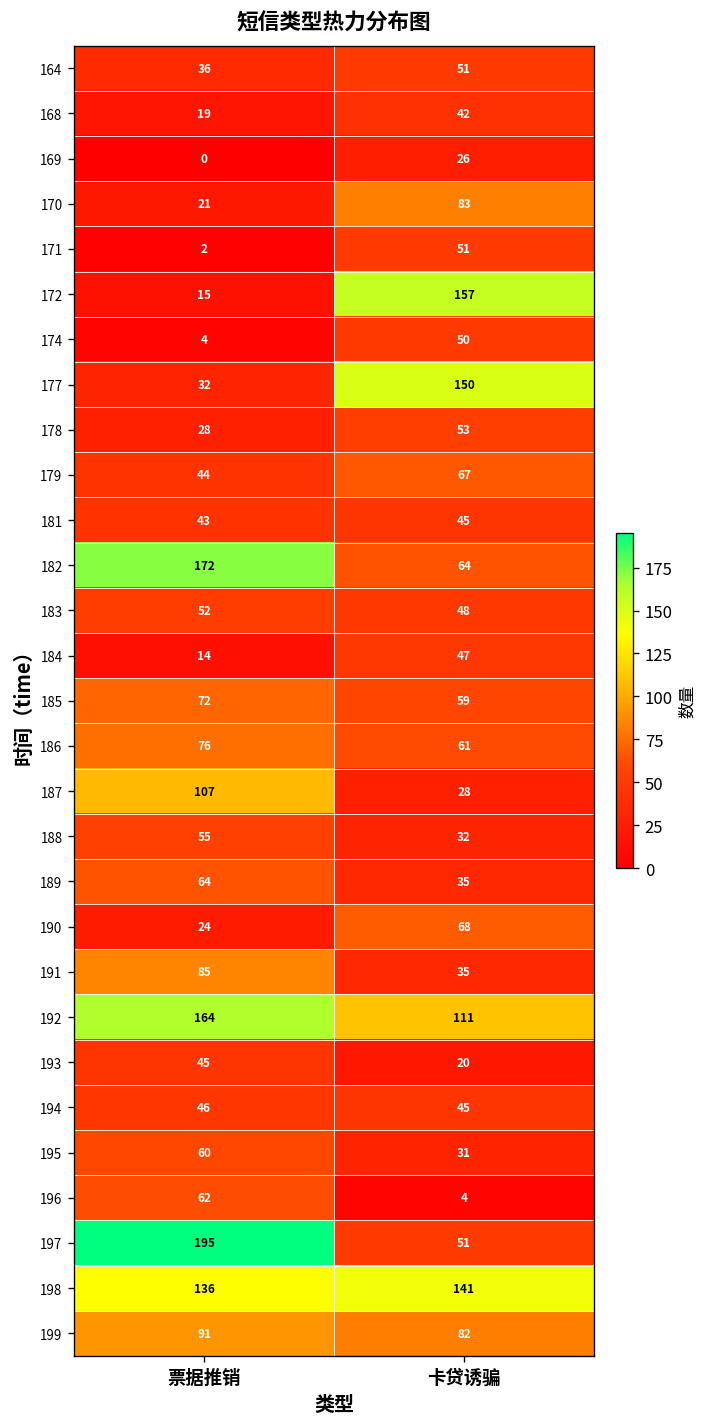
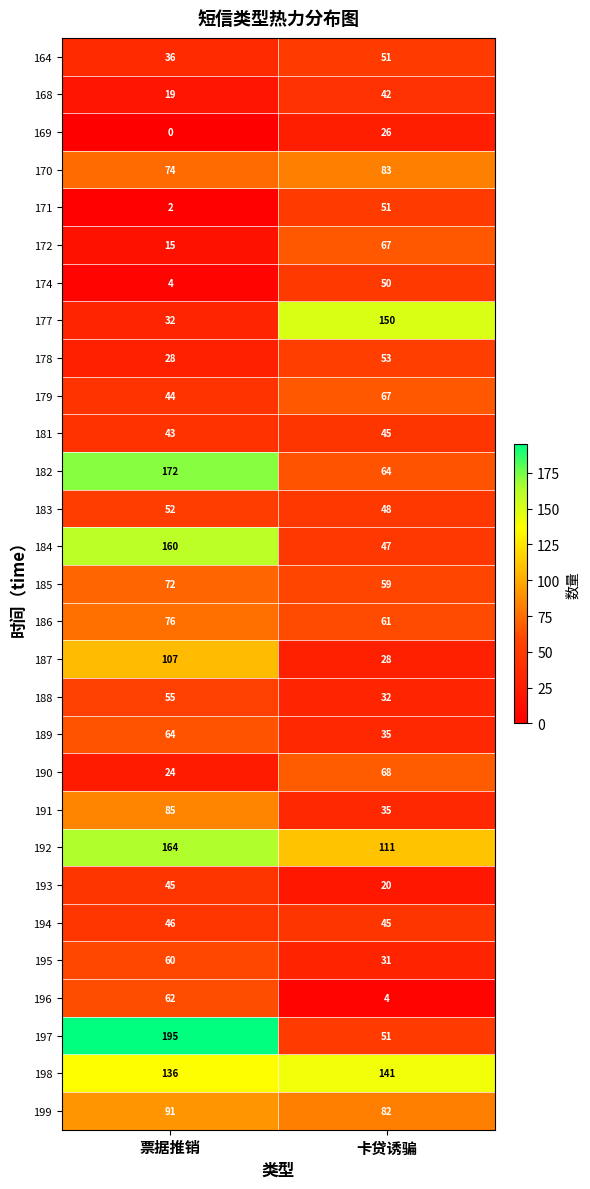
  {
    "164": {
      "票据推销": 36,
      "卡贷诱骗": 51
    },
    "168": {
      "票据推销": 19,
      "卡贷诱骗": 42
    },
    "169": {
      "票据推销": 0,
      "卡贷诱骗": 26
    },
    "170": {
-     "票据推销": 21,
+     "票据推销": 74,
      "卡贷诱骗": 83
    },
    "171": {
      "票据推销": 2,
      "卡贷诱骗": 51
    },
    "172": {
      "票据推销": 15,
-     "卡贷诱骗": 157
+     "卡贷诱骗": 67
    },
    "174": {
      "票据推销": 4,
      "卡贷诱骗": 50
    },
    "177": {
      "票据推销": 32,
      "卡贷诱骗": 150
    },
    "178": {
      "票据推销": 28,
      "卡贷诱骗": 53
    },
    "179": {
      "票据推销": 44,
      "卡贷诱骗": 67
    },
    "181": {
      "票据推销": 43,
      "卡贷诱骗": 45
    },
    "182": {
      "票据推销": 172,
      "卡贷诱骗": 64
    },
    "183": {
      "票据推销": 52,
      "卡贷诱骗": 48
    },
    "184": {
-     "票据推销": 14,
+     "票据推销": 160,
      "卡贷诱骗": 47
    },
    "185": {
      "票据推销": 72,
      "卡贷诱骗": 59
    },
    "186": {
      "票据推销": 76,
      "卡贷诱骗": 61
    },
    "187": {
      "票据推销": 107,
      "卡贷诱骗": 28
    },
    "188": {
      "票据推销": 55,
      "卡贷诱骗": 32
    },
    "189": {
      "票据推销": 64,
      "卡贷诱骗": 35
    },
    "190": {
      "票据推销": 24,
      "卡贷诱骗": 68
    },
    "191": {
      "票据推销": 85,
      "卡贷诱骗": 35
    },
    "192": {
      "票据推销": 164,
      "卡贷诱骗": 111
    },
    "193": {
      "票据推销": 45,
      "卡贷诱骗": 20
    },
    "194": {
      "票据推销": 46,
      "卡贷诱骗": 45
    },
    "195": {
      "票据推销": 60,
      "卡贷诱骗": 31
    },
    "196": {
      "票据推销": 62,
      "卡贷诱骗": 4
    },
    "197": {
      "票据推销": 195,
      "卡贷诱骗": 51
    },
    "198": {
      "票据推销": 136,
      "卡贷诱骗": 141
    },
    "199": {
      "票据推销": 91,
      "卡贷诱骗": 82
    }
  }
